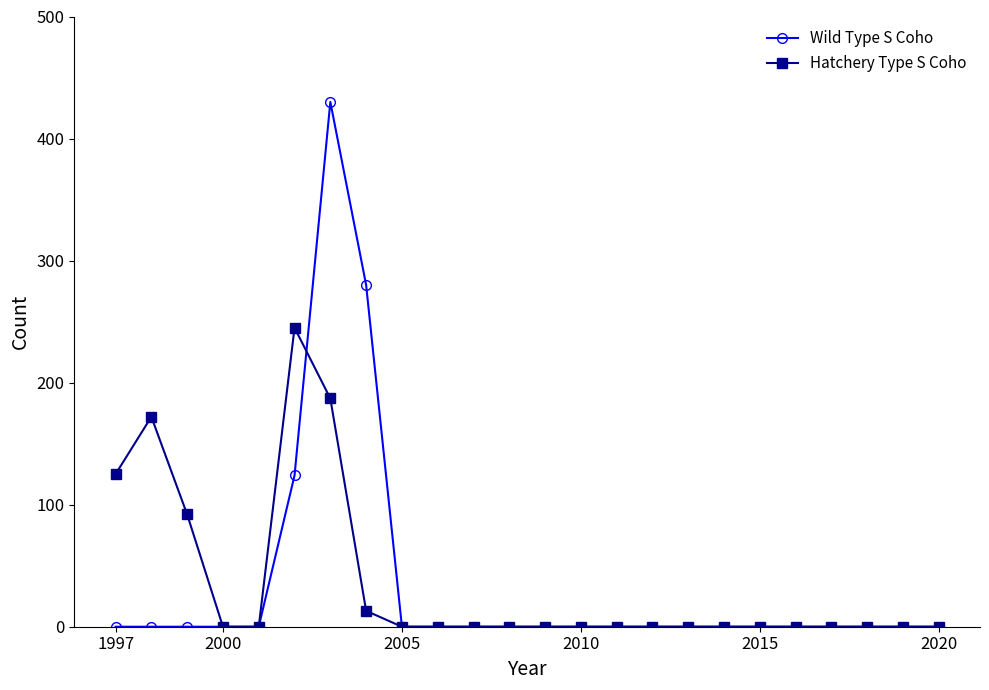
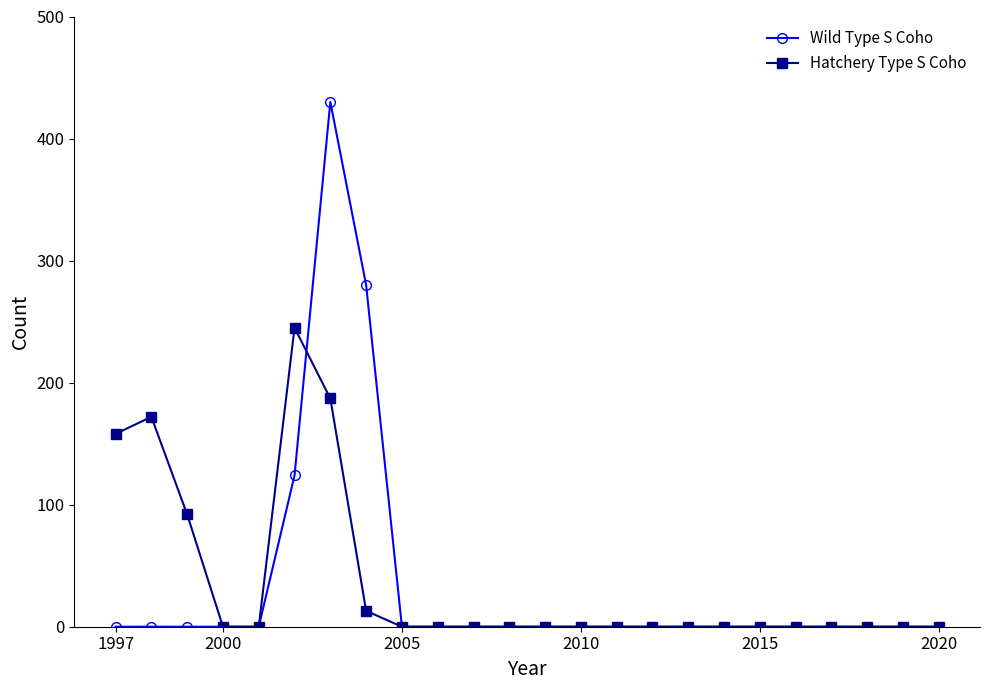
  {
    "Wild Type S Coho": {
      "1997": 0
    },
    "Hatchery Type S Coho": {
-     "1997": 125
+     "1997": 158
    }
  }
